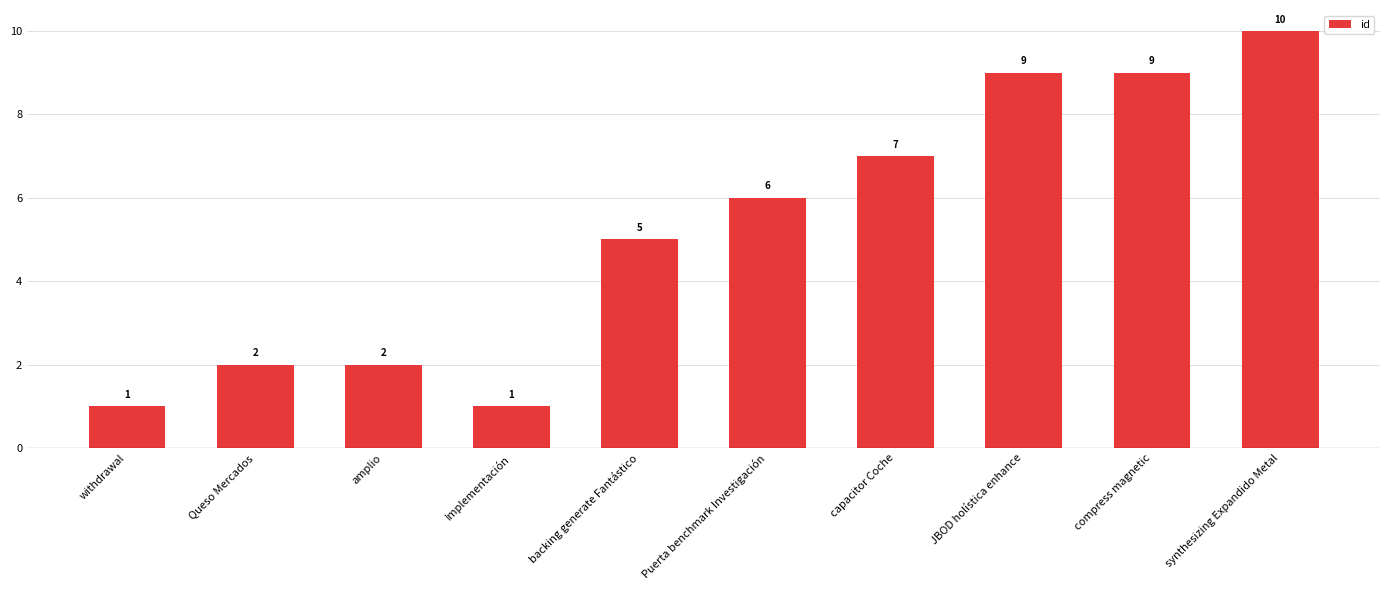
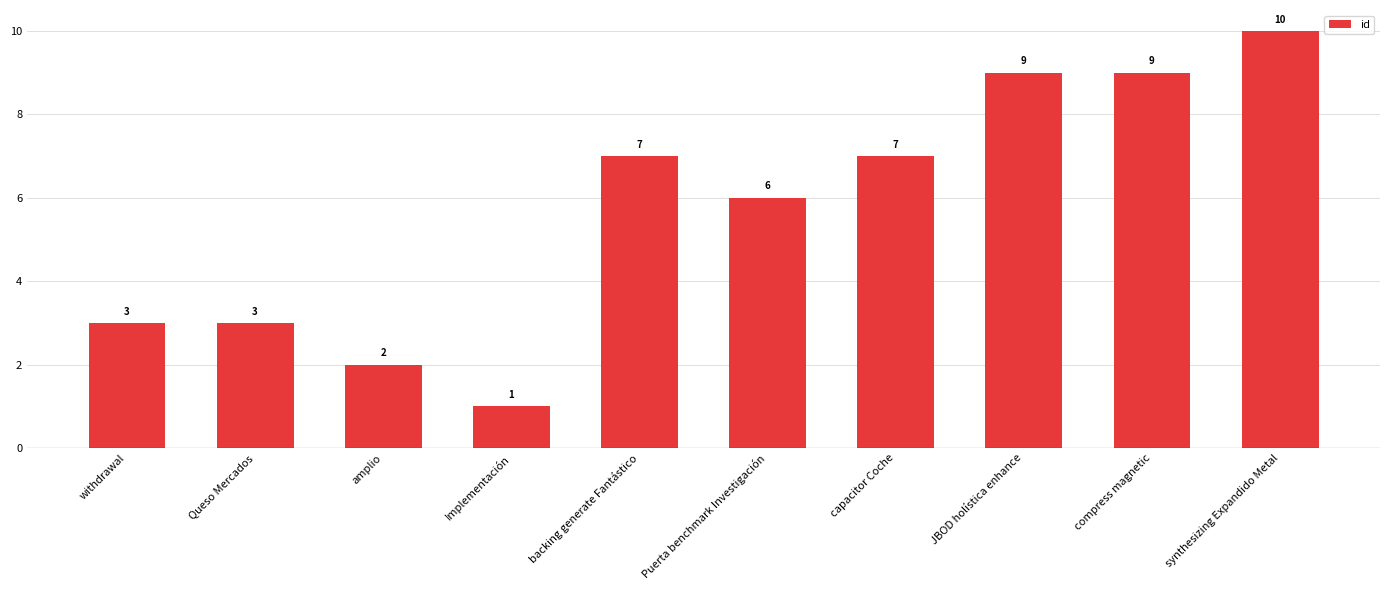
  {
-   "withdrawal": 1,
-   "Queso Mercados": 2,
+   "withdrawal": 3,
+   "Queso Mercados": 3,
    "amplio": 2,
    "Implementación": 1,
-   "backing generate Fantástico": 5,
+   "backing generate Fantástico": 7,
    "Puerta benchmark Investigación": 6,
    "capacitor Coche": 7,
    "JBOD holística enhance": 9,
    "compress magnetic": 9,
    "synthesizing Expandido Metal": 10
  }
